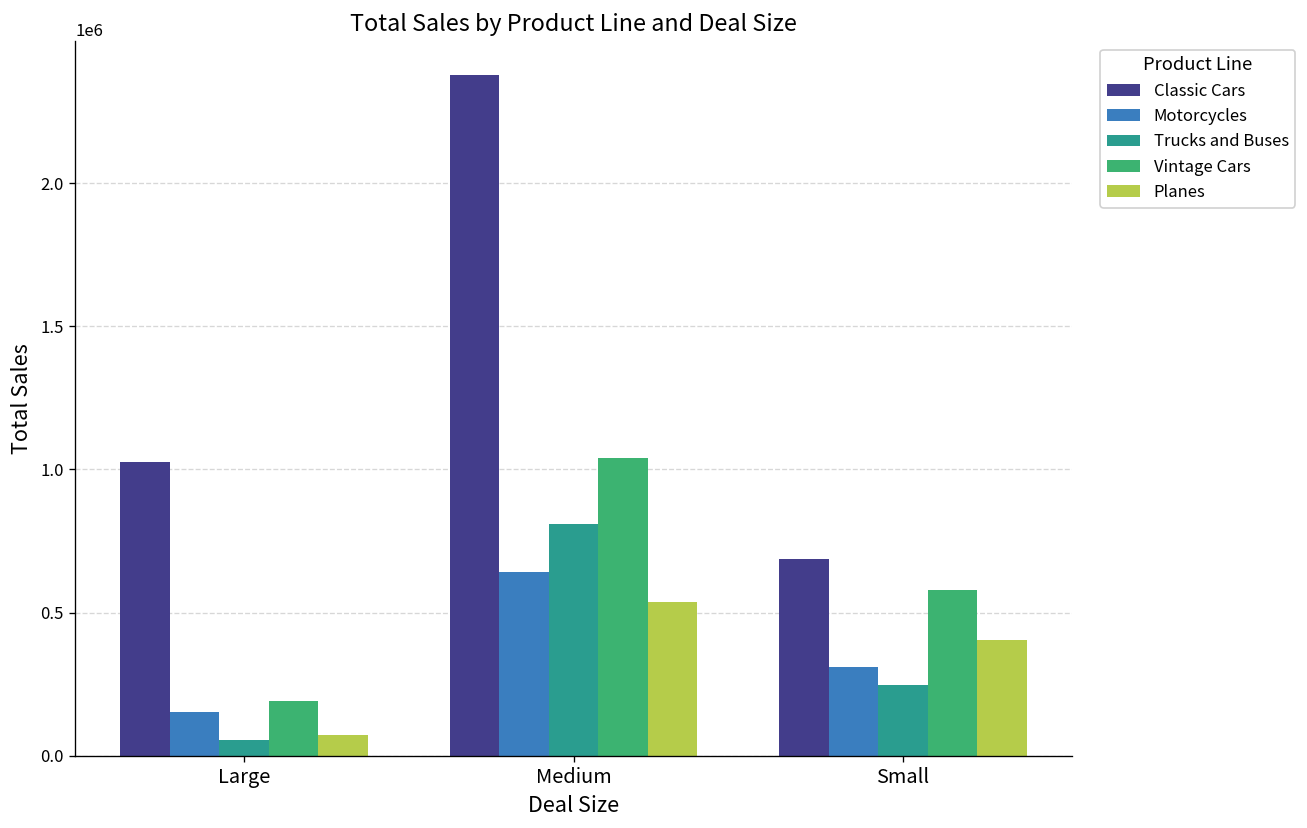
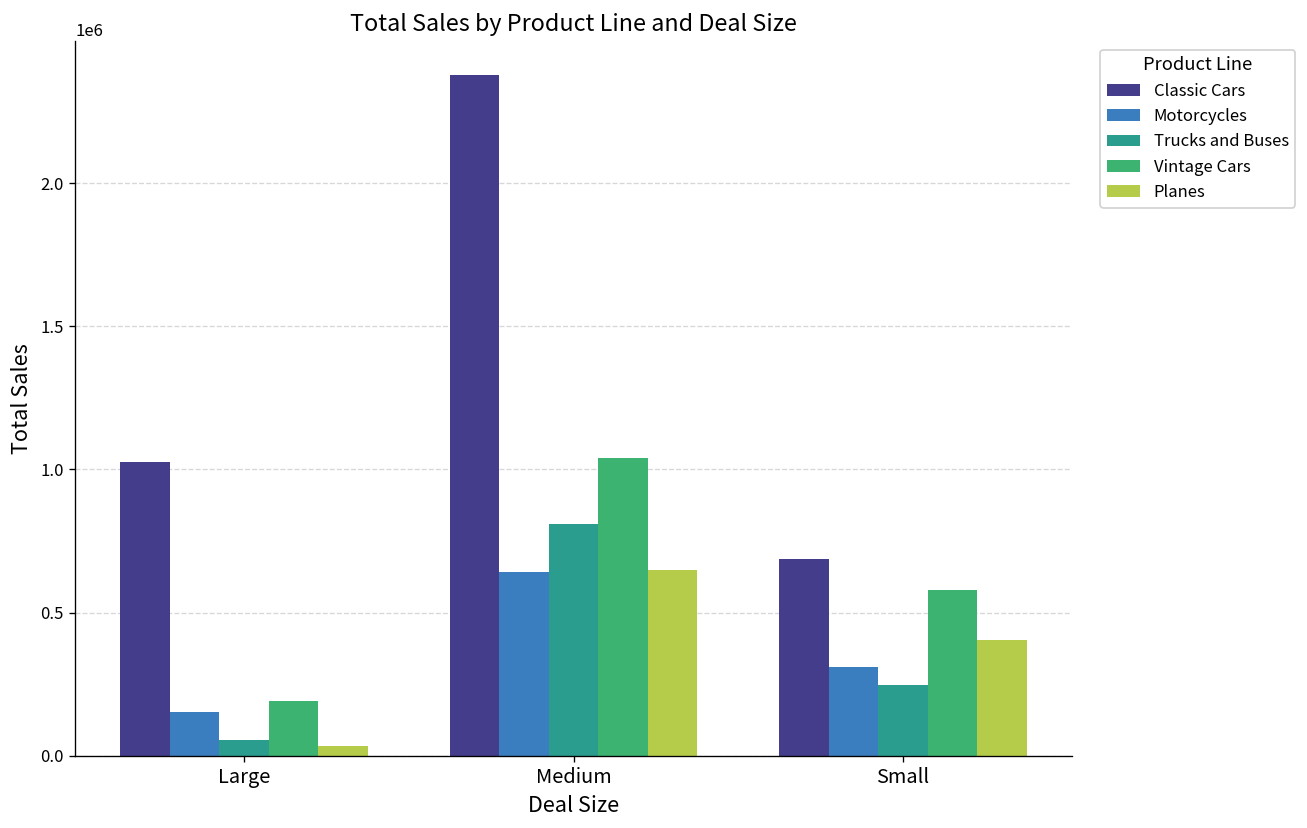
  {
    "Classic Cars": {
      "Large": 1030000,
      "Medium": 2380000,
      "Small": 690000
    },
    "Planes": {
-     "Large": 70000,
-     "Medium": 540000,
+     "Large": 30000,
+     "Medium": 650000,
      "Small": 400000
    }
  }
